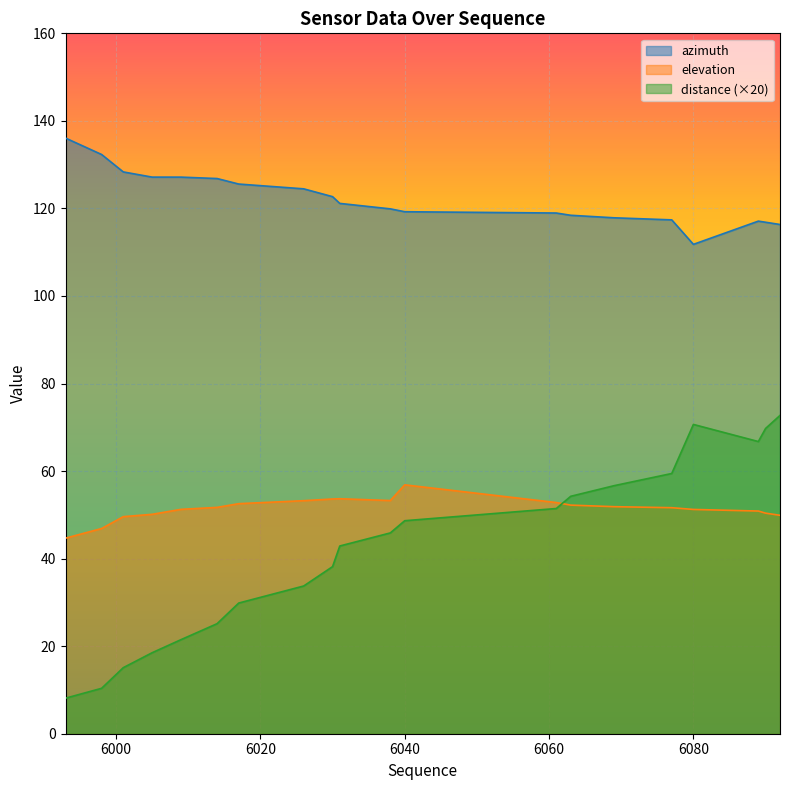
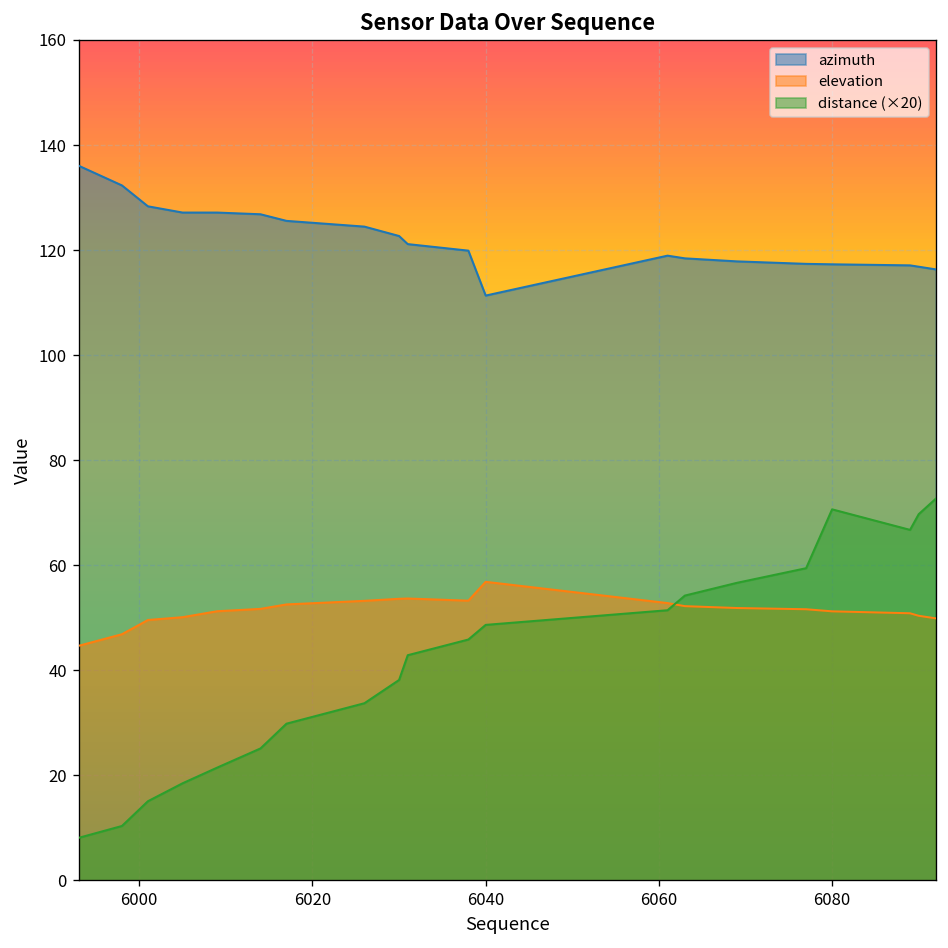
  {
    "azimuth": {
-     "6040": 119,
-     "6080": 112
+     "6040": 111,
+     "6080": 117
    },
    "elevation": {
      "6040": 57,
      "6080": 51
    },
    "distance (×20)": {
      "6040": 49,
      "6080": 71
    }
  }
